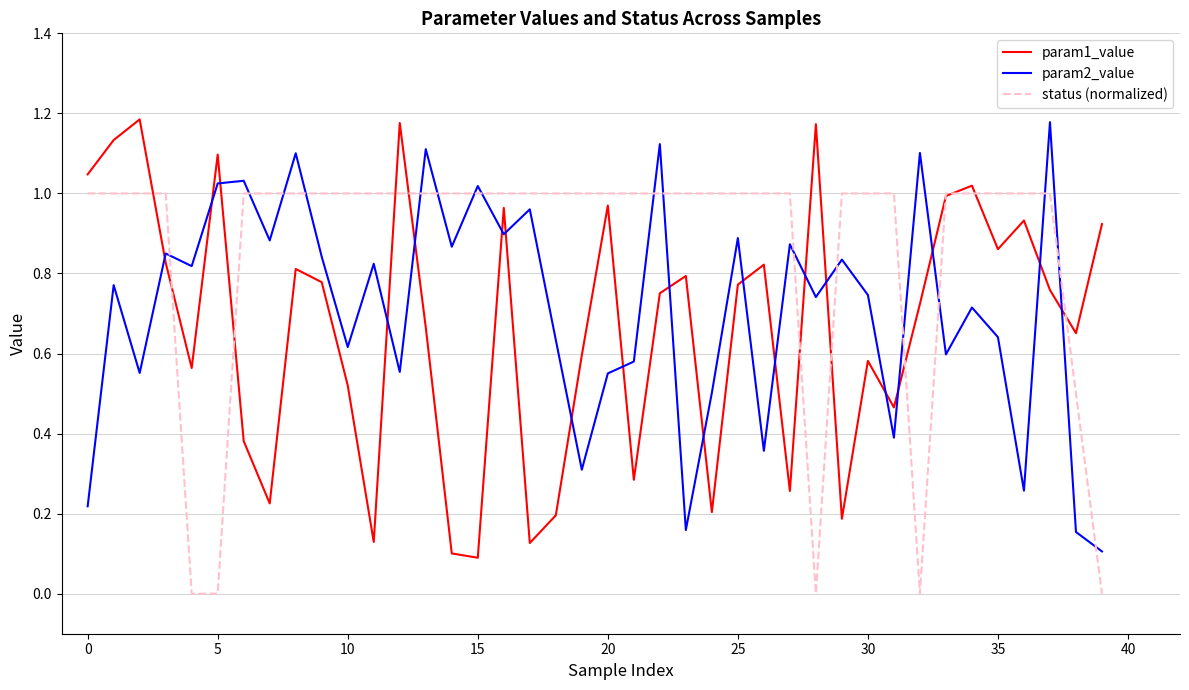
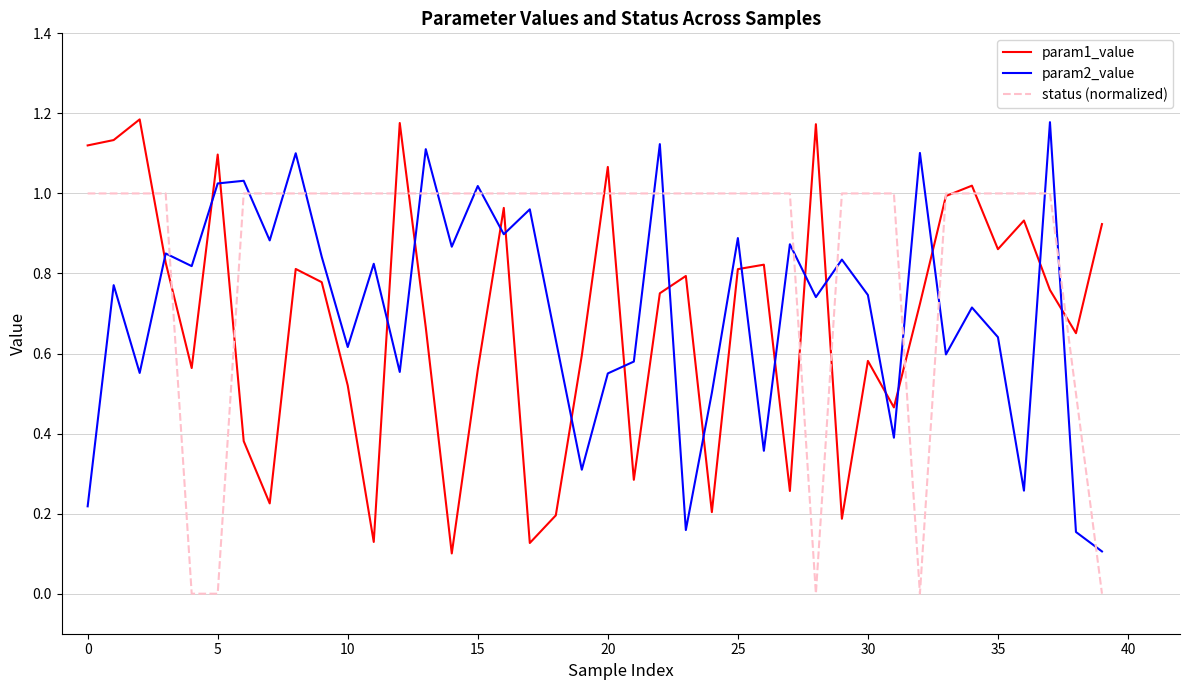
  {
    "param1_value": {
-     "0": 1.05,
+     "0": 1.12,
      "5": 1.10,
      "10": 0.52,
-     "15": 0.09,
-     "20": 0.97,
-     "25": 0.77,
+     "15": 0.56,
+     "20": 1.07,
+     "25": 0.81,
      "30": 0.58,
      "35": 0.86
    },
    "param2_value": {
      "0": 0.22,
      "5": 1.02,
      "10": 0.62,
      "15": 1.02,
      "20": 0.55,
      "25": 0.89,
      "30": 0.75,
      "35": 0.64
    },
    "status (normalized)": {
      "0": 1.00,
      "5": 0.00,
      "10": 1.00,
      "15": 1.00,
      "20": 1.00,
      "25": 1.00,
      "30": 1.00,
      "35": 1.00
    }
  }
